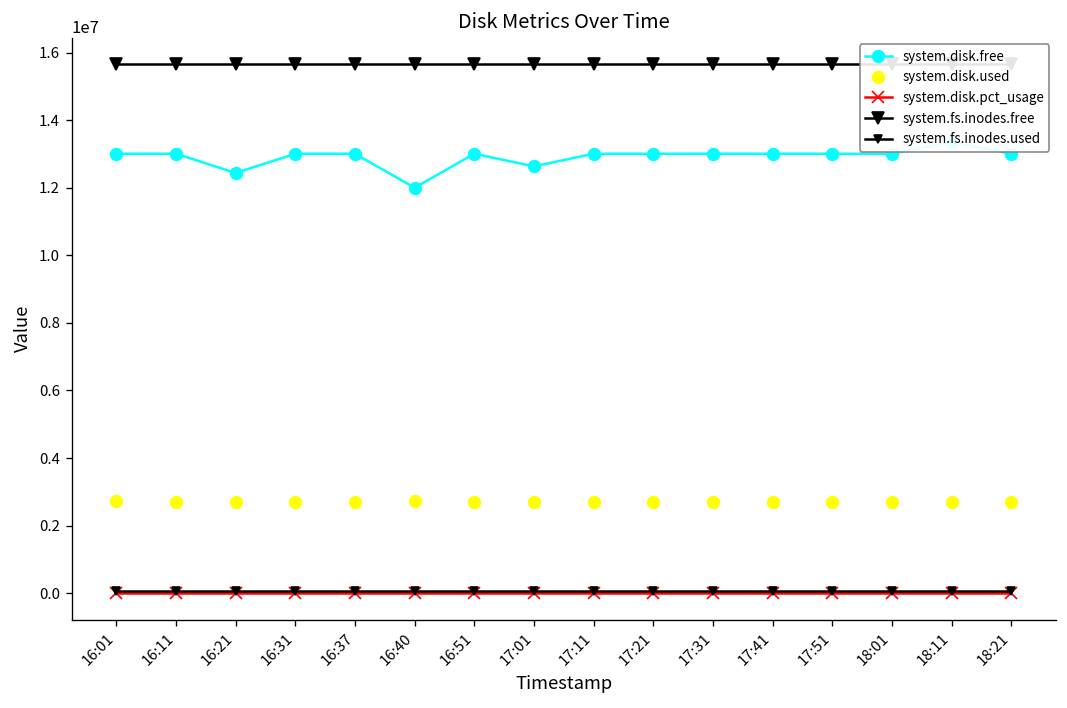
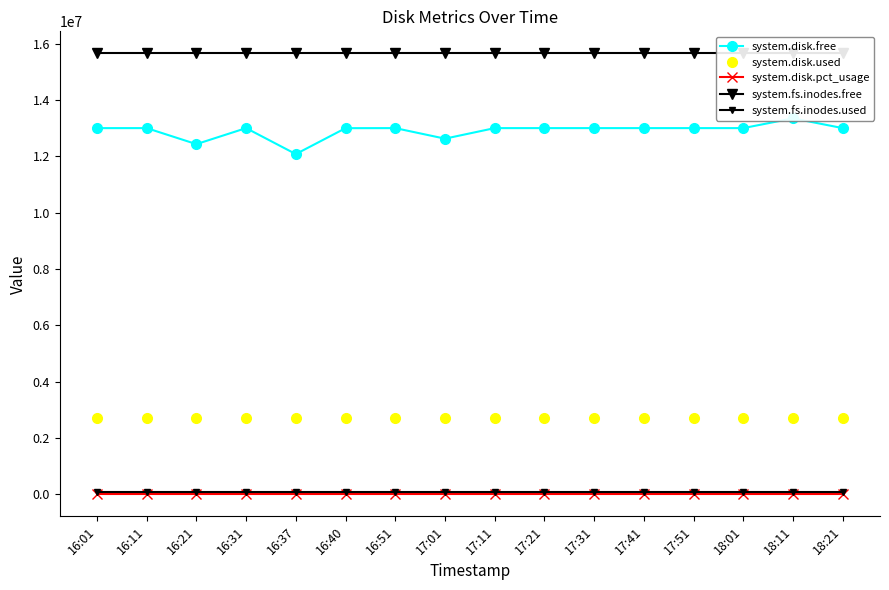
  {
    "system.disk.free": {
      "16:01": 13000000,
      "16:11": 13000000,
      "16:21": 12400000,
      "16:31": 13000000,
-     "16:37": 13000000,
-     "16:40": 12000000,
+     "16:37": 12100000,
+     "16:40": 13000000,
      "16:51": 13000000,
      "17:01": 12600000,
      "17:11": 13000000,
      "17:21": 13000000,
      "17:31": 13000000,
      "17:41": 13000000,
      "17:51": 13000000,
      "18:01": 13000000,
      "18:21": 13000000
    },
    "system.disk.used": {
      "16:01": 2700000,
      "16:11": 2700000,
      "16:21": 2700000,
      "16:31": 2700000,
      "16:37": 2700000,
      "16:40": 2700000,
      "16:51": 2700000,
      "17:01": 2700000,
      "17:11": 2700000,
      "17:21": 2700000,
      "17:31": 2700000,
      "17:41": 2700000,
      "17:51": 2700000,
      "18:01": 2700000,
      "18:11": 2700000,
      "18:21": 2700000
    }
  }
